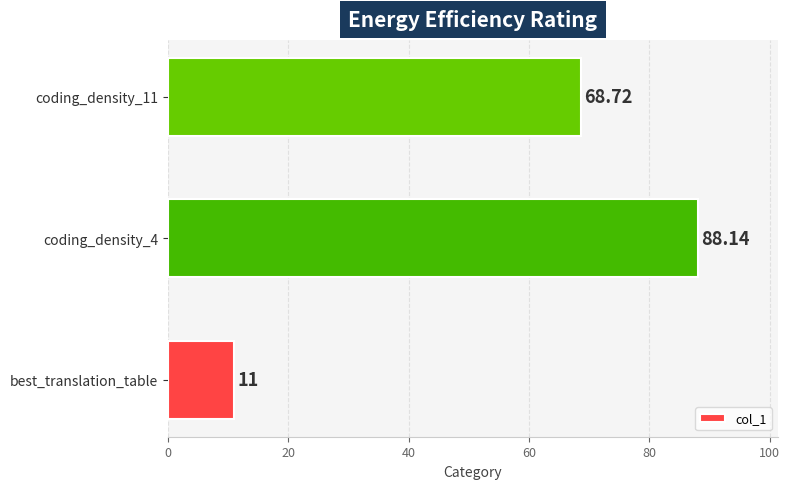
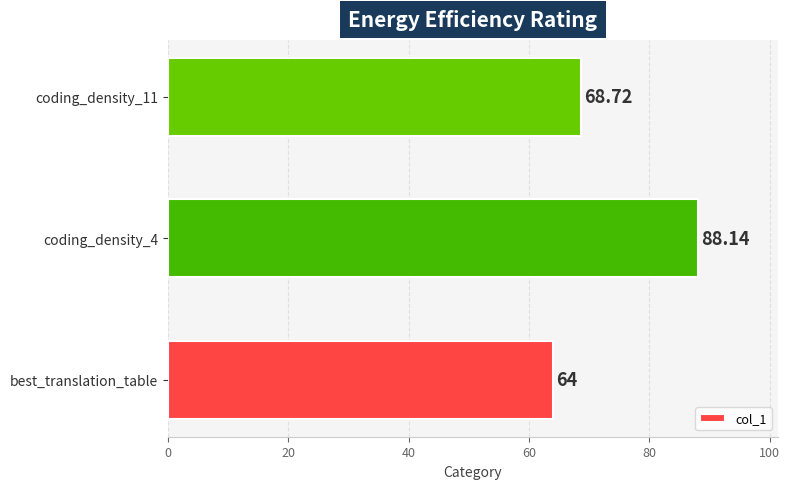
  {
    "coding_density_11": 68.72,
    "coding_density_4": 88.14,
-   "best_translation_table": 11
+   "best_translation_table": 64
  }
